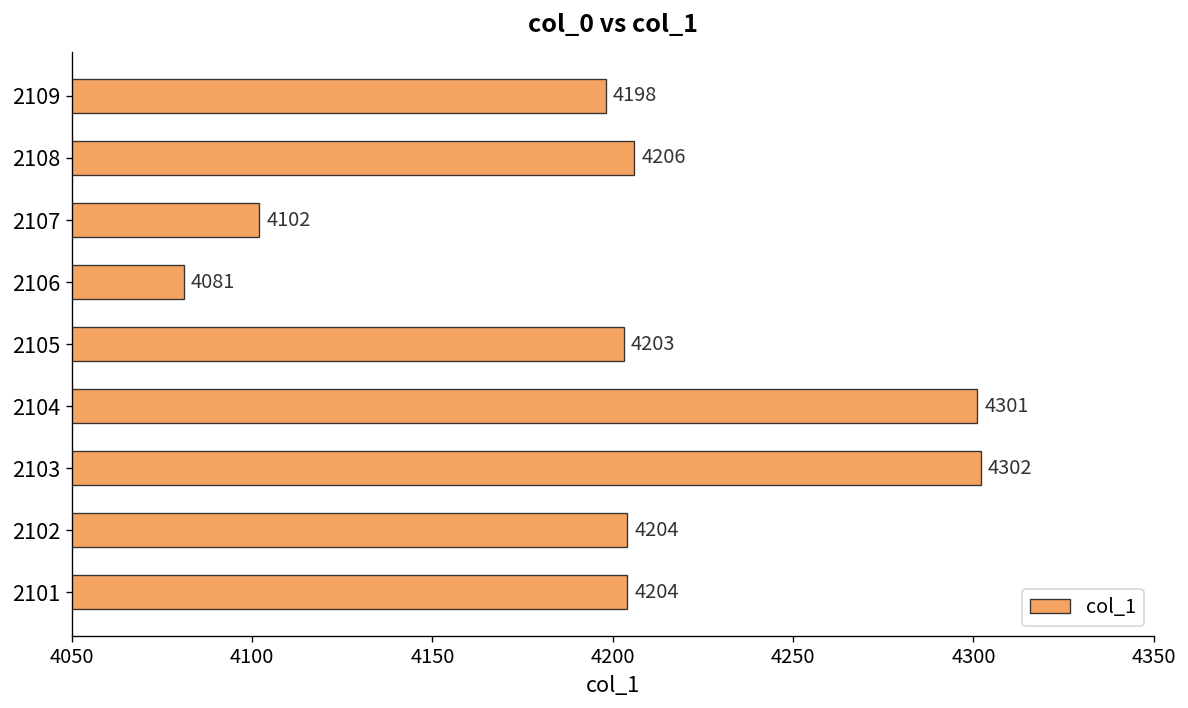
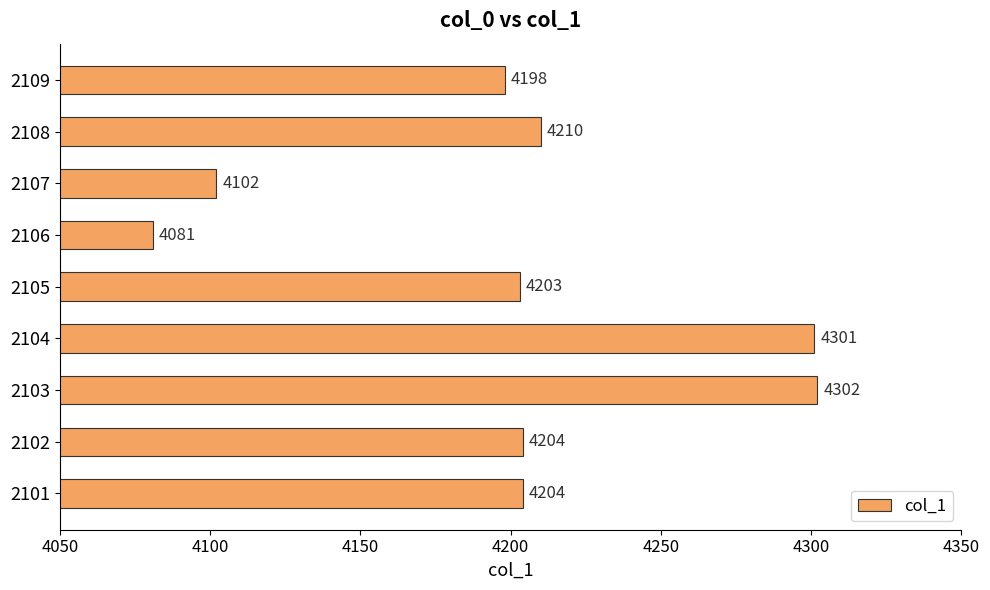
  {
    "2109": 4198,
-   "2108": 4206,
+   "2108": 4210,
    "2107": 4102,
    "2106": 4081,
    "2105": 4203,
    "2104": 4301,
    "2103": 4302,
    "2102": 4204,
    "2101": 4204
  }
